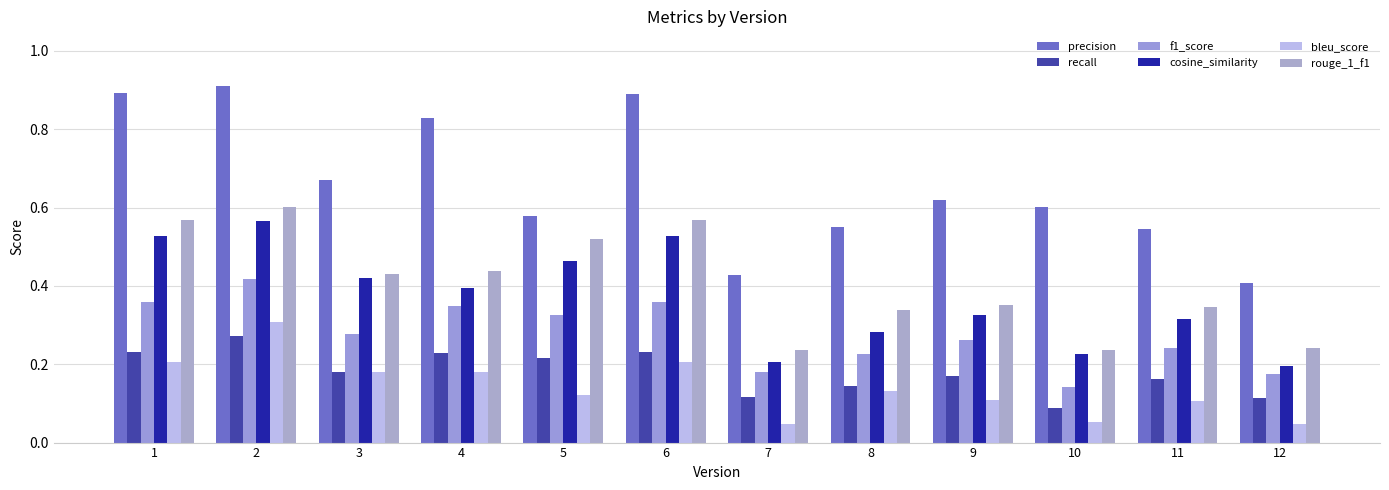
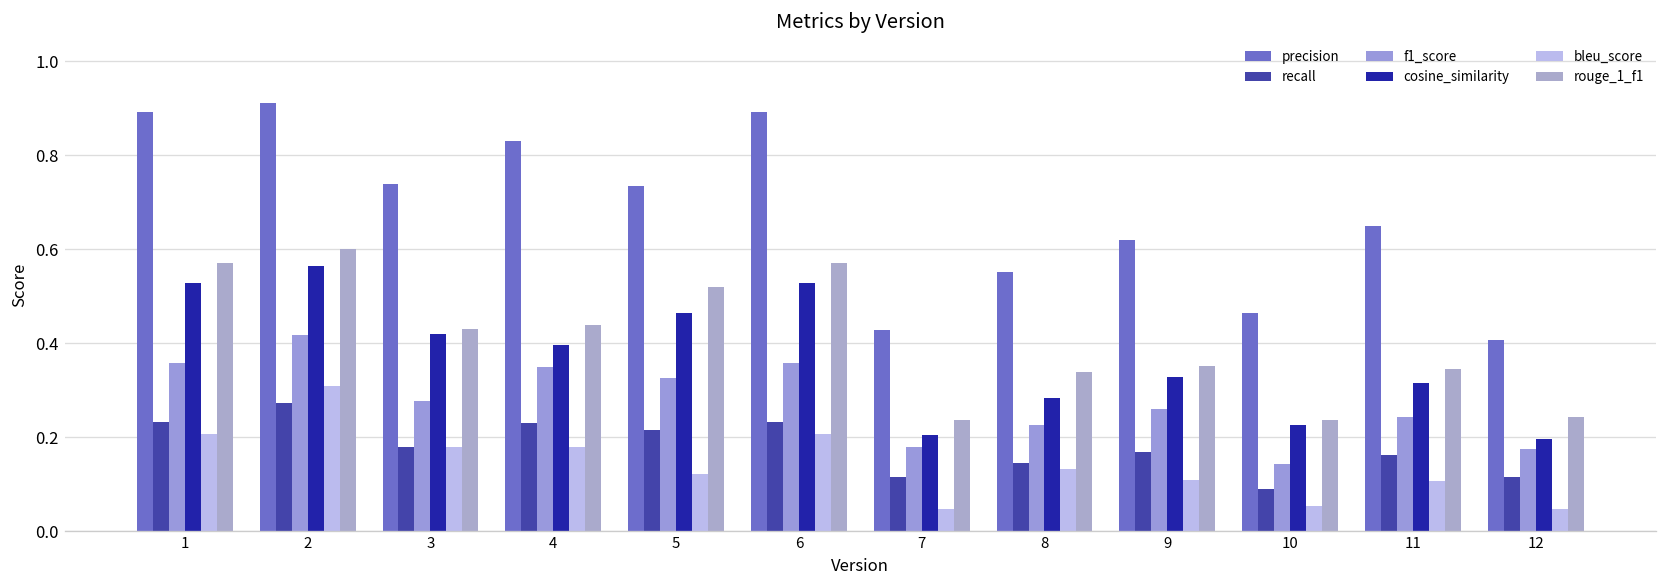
  {
    "precision": {
      "1": 0.89,
      "2": 0.91,
-     "3": 0.67,
+     "3": 0.74,
      "4": 0.83,
-     "5": 0.58,
+     "5": 0.73,
      "6": 0.89,
      "7": 0.43,
      "8": 0.55,
      "9": 0.62,
-     "10": 0.60,
-     "11": 0.55,
+     "10": 0.46,
+     "11": 0.65,
      "12": 0.41
    }
  }
